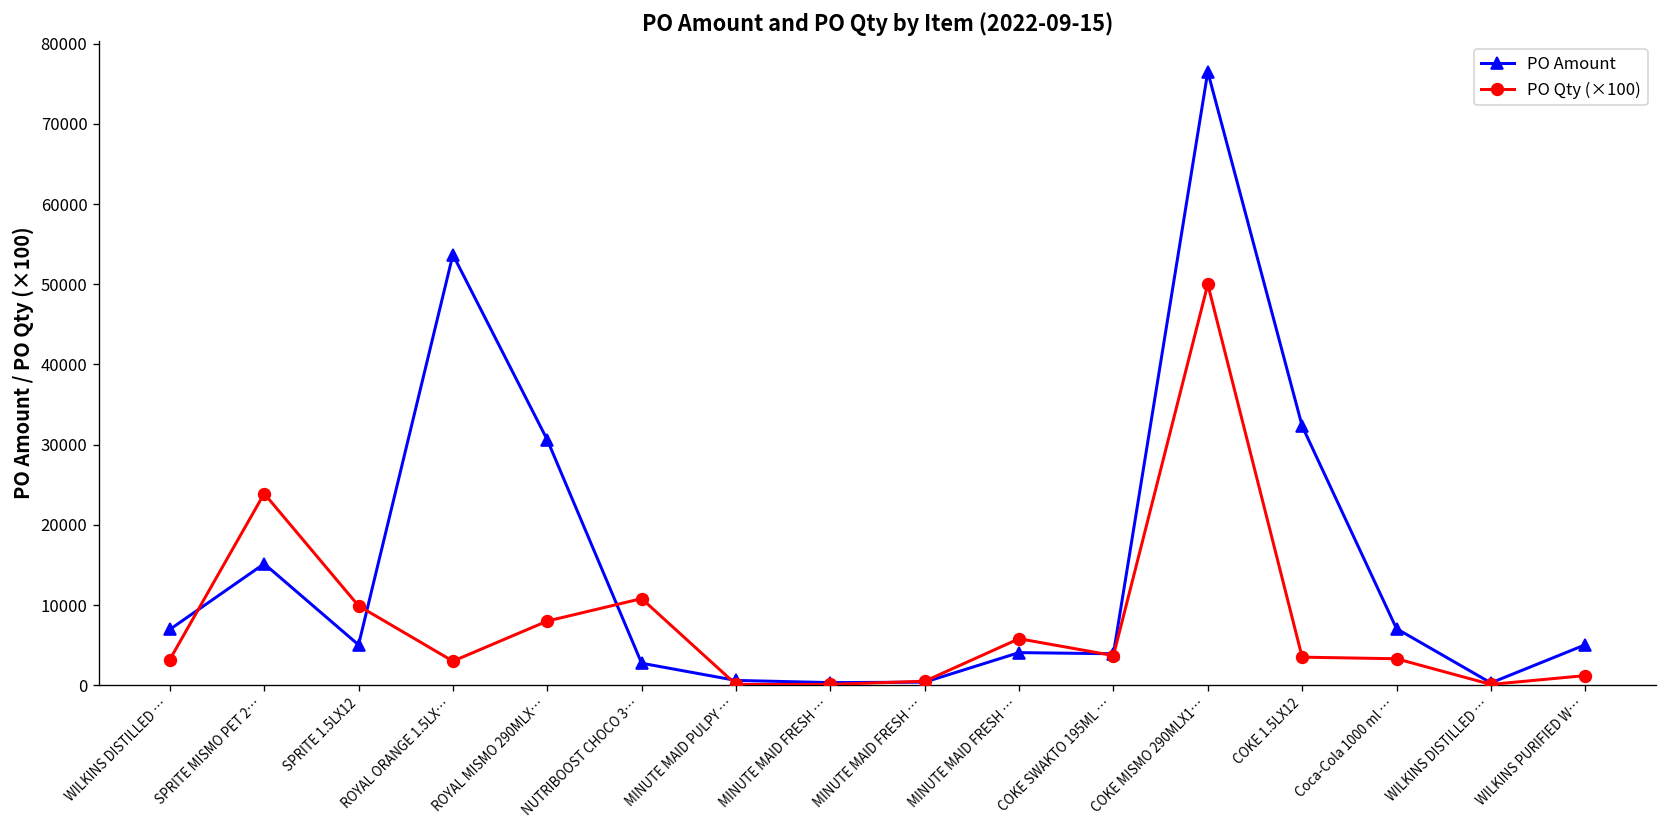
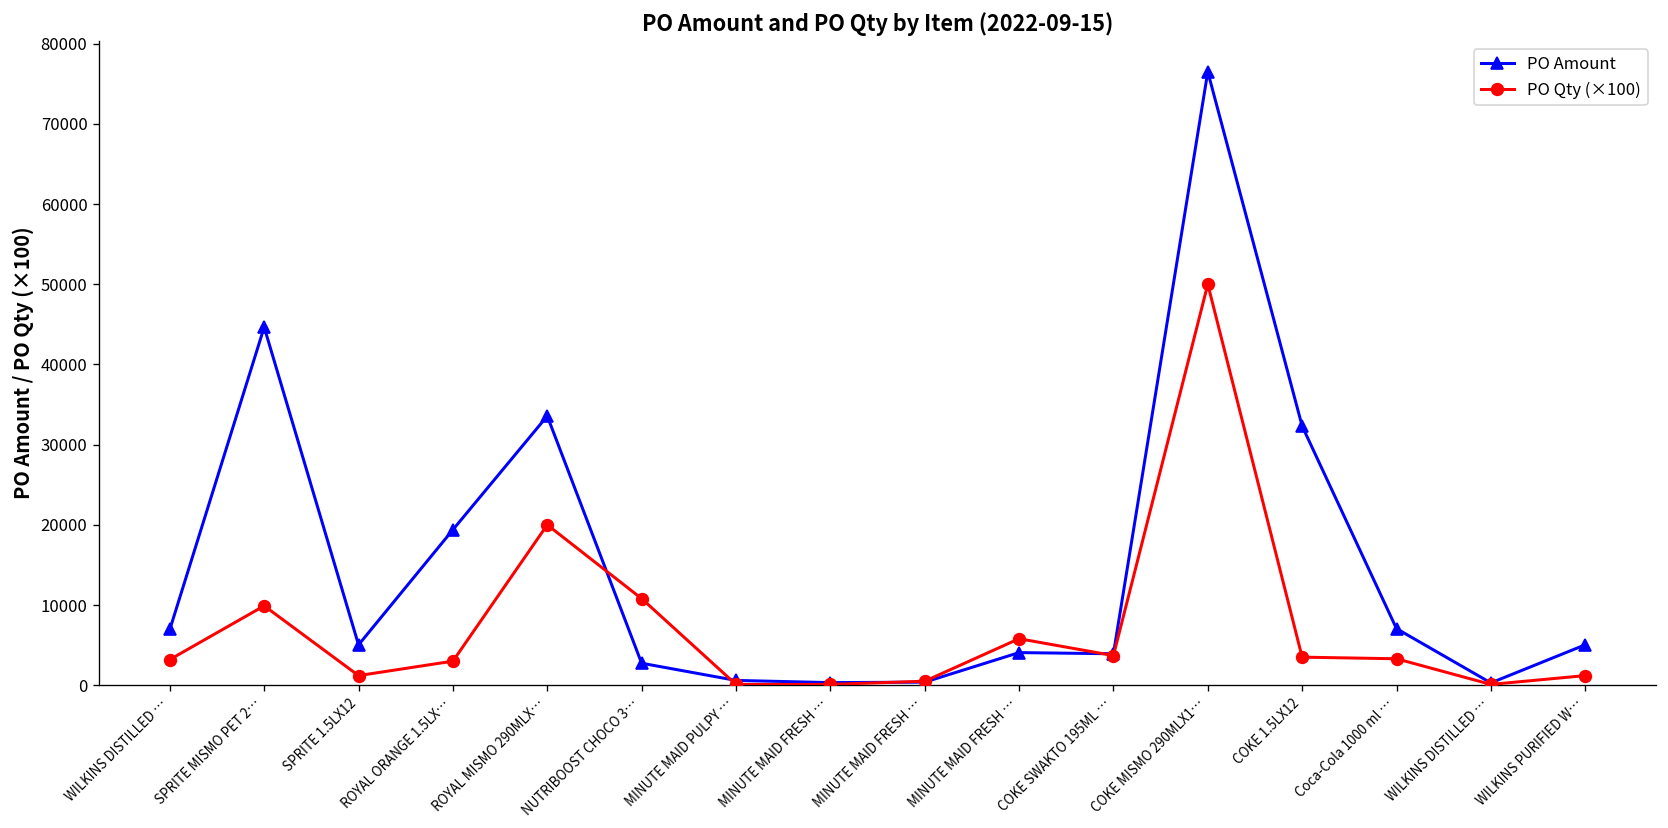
  {
    "PO Amount": {
-     "SPRITE MISMO PET 2…": 15000,
+     "SPRITE MISMO PET 2…": 45000,
      "SPRITE 1.5LX12": 5000,
-     "ROYAL ORANGE 1.5LX…": 54000,
-     "ROYAL MISMO 290MLX…": 31000,
+     "ROYAL ORANGE 1.5LX…": 19000,
+     "ROYAL MISMO 290MLX…": 34000,
      "NUTRIBOOST CHOCO 3…": 3000,
      "MINUTE MAID PULPY …": 1000,
      "COKE MISMO 290MLX1…": 77000,
      "COKE 1.5LX12": 32000,
      "Coca-Cola 1000 ml …": 7000,
      "WILKINS PURIFIED W…": 5000
    },
    "PO Qty (×100)": {
-     "SPRITE MISMO PET 2…": 24000,
-     "SPRITE 1.5LX12": 10000,
+     "SPRITE MISMO PET 2…": 10000,
+     "SPRITE 1.5LX12": 1000,
      "ROYAL ORANGE 1.5LX…": 3000,
-     "ROYAL MISMO 290MLX…": 8000,
+     "ROYAL MISMO 290MLX…": 20000,
      "NUTRIBOOST CHOCO 3…": 11000,
      "MINUTE MAID PULPY …": 0,
      "COKE MISMO 290MLX1…": 50000,
      "COKE 1.5LX12": 4000,
      "Coca-Cola 1000 ml …": 3000,
      "WILKINS PURIFIED W…": 1000
    }
  }
